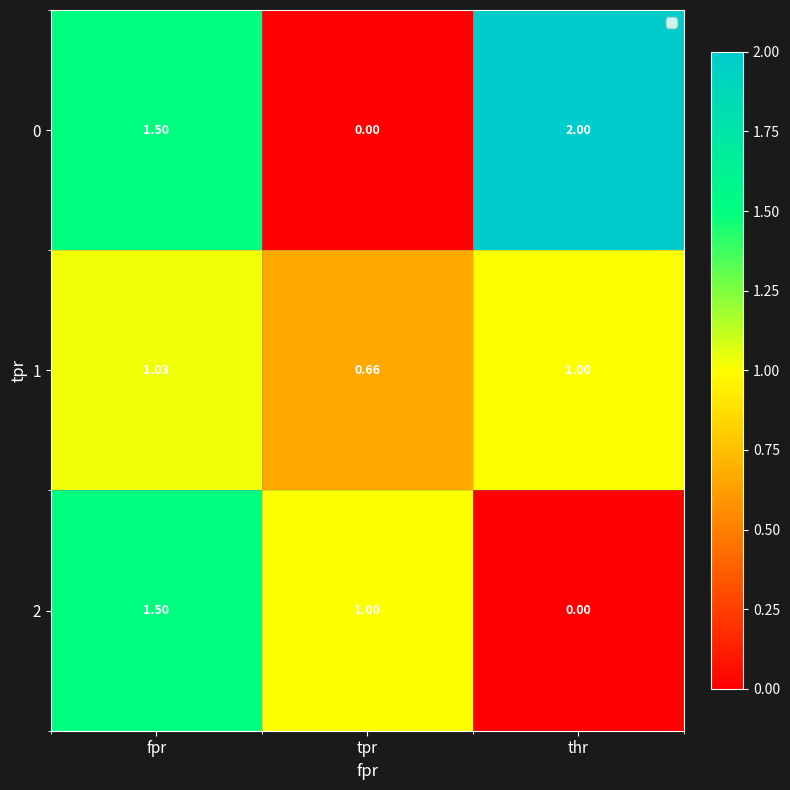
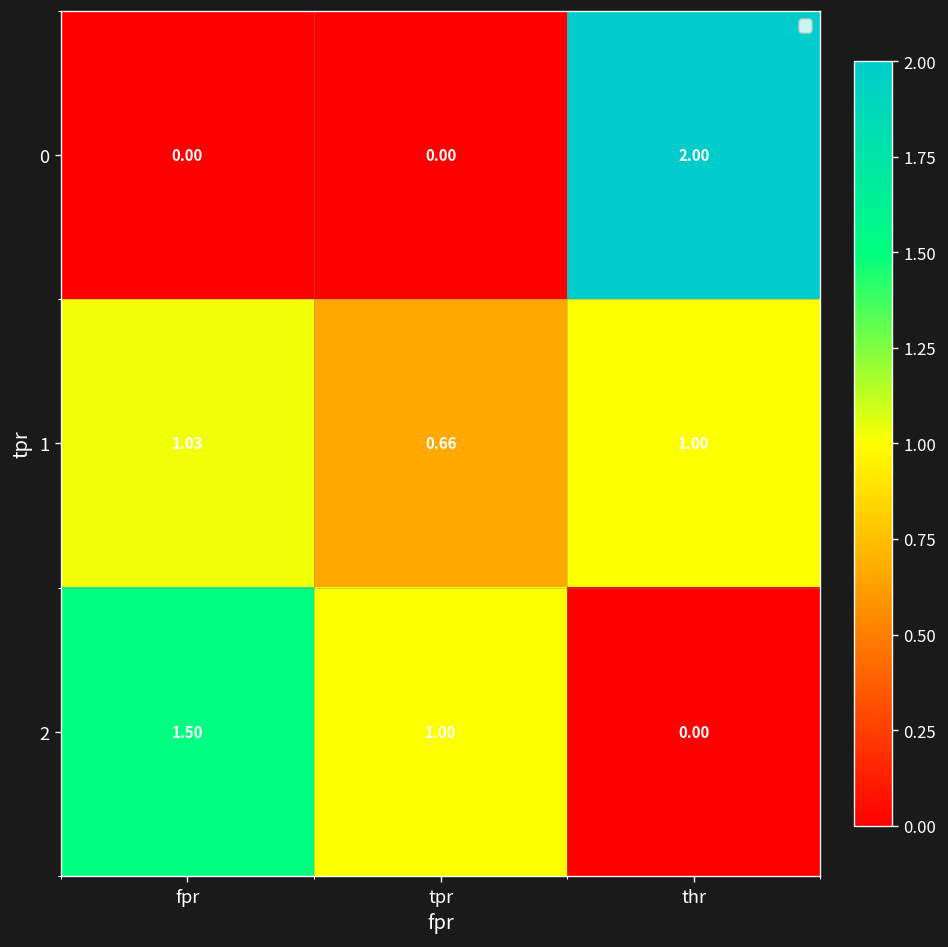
  {
    "0": {
-     "fpr": 1.50,
+     "fpr": 0.00,
      "tpr": 0.00,
      "thr": 2.00
    },
    "1": {
      "fpr": 1.03,
      "tpr": 0.66,
      "thr": 1.00
    },
    "2": {
      "fpr": 1.50,
      "tpr": 1.00,
      "thr": 0.00
    }
  }
